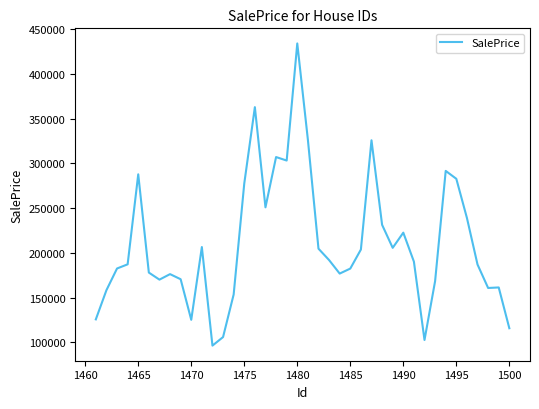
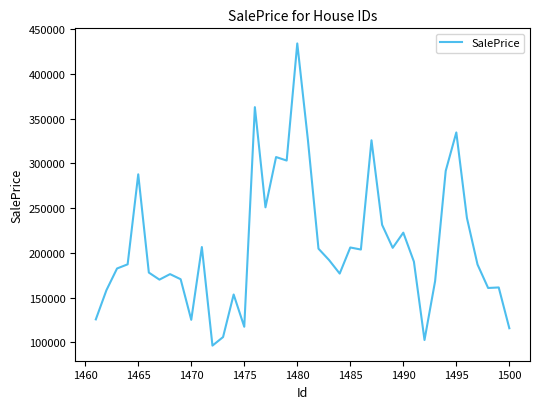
  {
    "1465": 290000,
    "1470": 130000,
-   "1475": 280000,
+   "1475": 120000,
    "1480": 430000,
-   "1485": 180000,
+   "1485": 210000,
    "1490": 220000,
-   "1495": 280000,
+   "1495": 330000,
    "1500": 120000
  }
